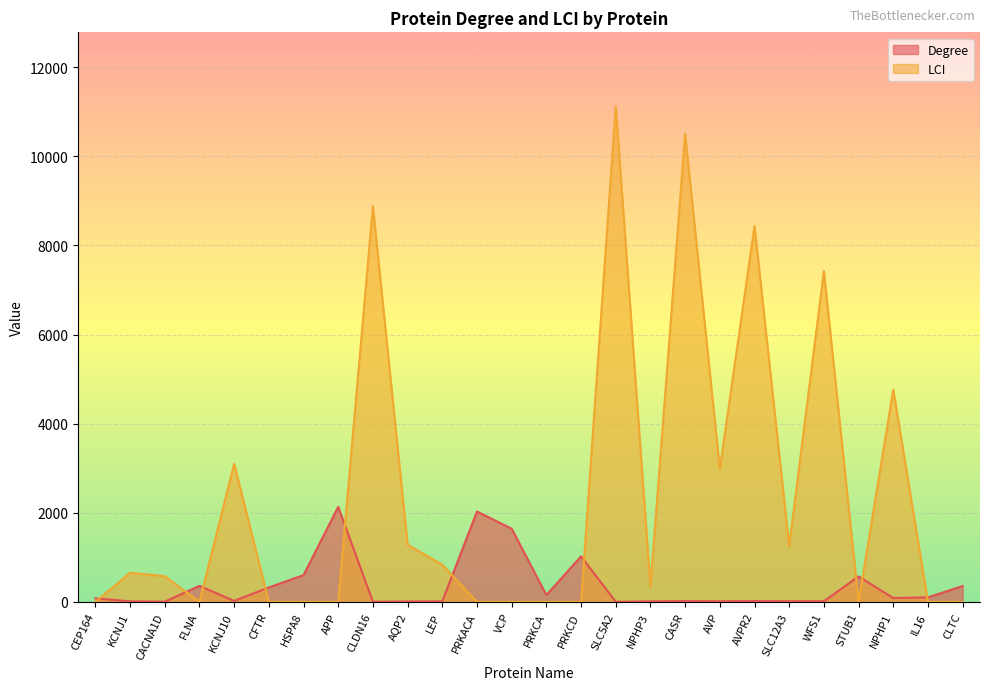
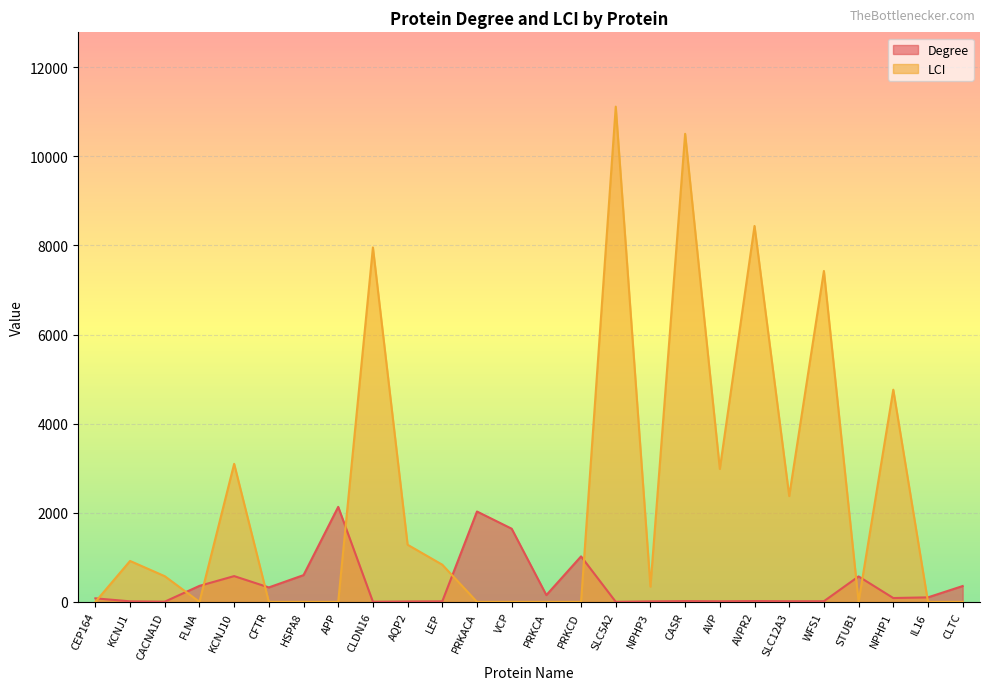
  {
    "Degree": {
      "CEP164": 100,
      "KCNJ1": 0,
      "CACNA1D": 0,
      "FLNA": 400,
-     "KCNJ10": 0,
+     "KCNJ10": 600,
      "CFTR": 300,
      "HSPA8": 600,
      "APP": 2100,
      "CLDN16": 0,
      "AQP2": 0,
      "LEP": 0,
      "PRKACA": 2000,
      "VCP": 1600,
      "PRKCA": 200,
      "PRKCD": 1000,
      "SLC5A2": 0,
      "NPHP3": 0,
      "CASR": 0,
      "AVP": 0,
      "AVPR2": 0,
      "SLC12A3": 0,
      "WFS1": 0,
      "STUB1": 600,
      "NPHP1": 100,
      "IL16": 100,
      "CLTC": 400
    },
    "LCI": {
      "CEP164": 0,
-     "KCNJ1": 700,
+     "KCNJ1": 900,
      "CACNA1D": 600,
      "FLNA": 0,
      "KCNJ10": 3100,
      "CFTR": 0,
      "HSPA8": 0,
      "APP": 0,
-     "CLDN16": 8900,
+     "CLDN16": 8000,
      "AQP2": 1300,
      "LEP": 800,
      "PRKACA": 0,
      "VCP": 0,
      "PRKCA": 0,
      "PRKCD": 0,
      "SLC5A2": 11100,
      "NPHP3": 300,
      "CASR": 10500,
      "AVP": 3000,
      "AVPR2": 8400,
-     "SLC12A3": 1300,
+     "SLC12A3": 2400,
      "WFS1": 7400,
      "STUB1": 0,
      "NPHP1": 4800,
      "IL16": 0,
      "CLTC": 0
    }
  }
